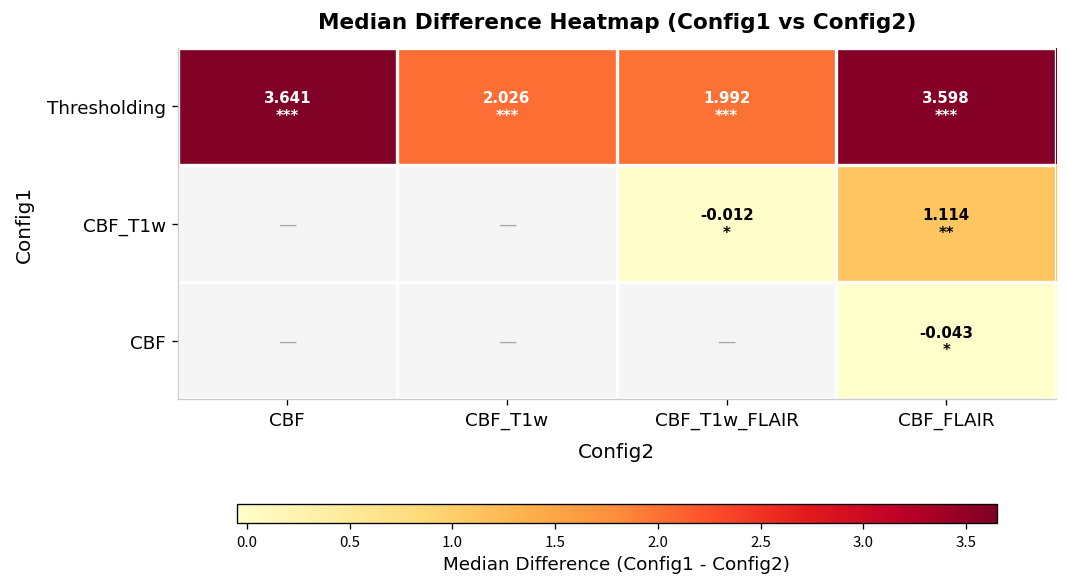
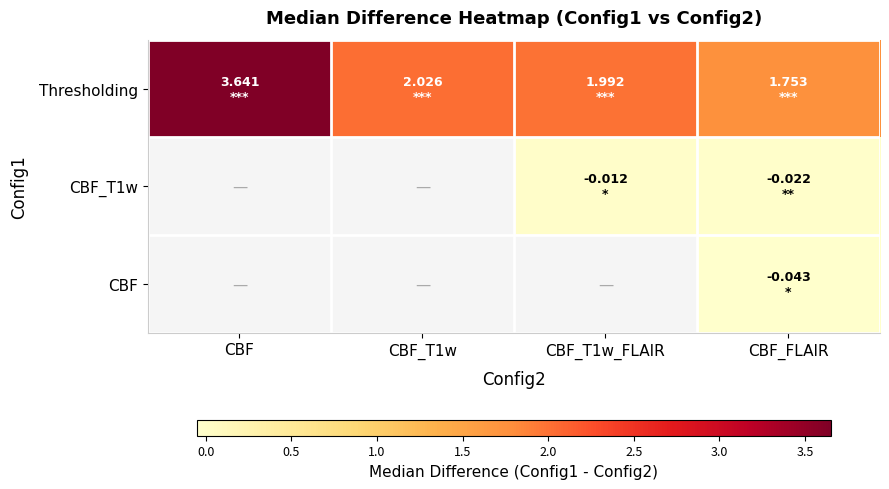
  {
    "Thresholding": {
      "CBF": 3.641,
      "CBF_T1w": 2.026,
      "CBF_T1w_FLAIR": 1.992,
-     "CBF_FLAIR": 3.598
+     "CBF_FLAIR": 1.753
    },
    "CBF_T1w": {
      "CBF_T1w_FLAIR": -0.012,
-     "CBF_FLAIR": 1.114
+     "CBF_FLAIR": -0.022
    },
    "CBF": {
      "CBF_FLAIR": -0.043
    }
  }
